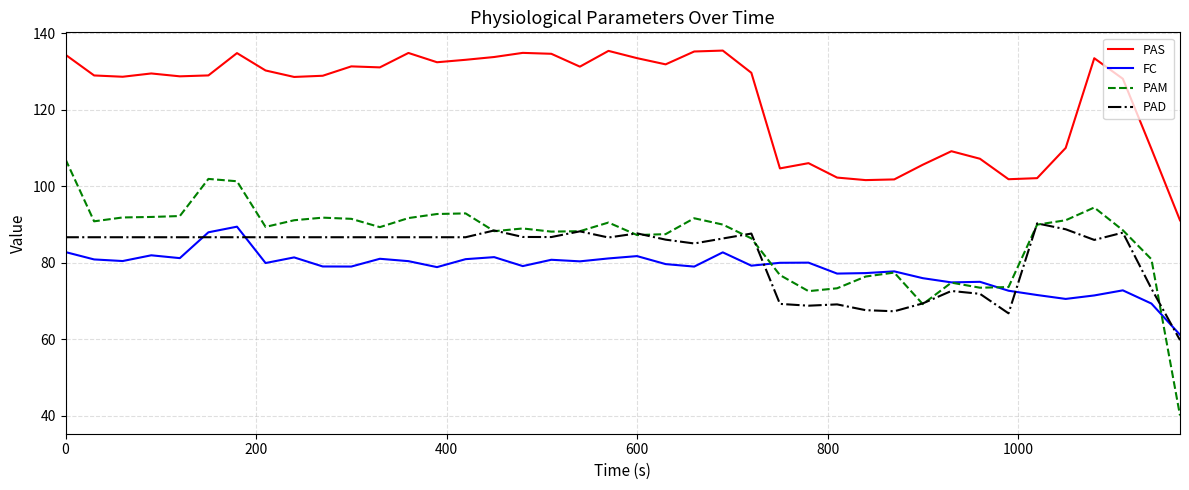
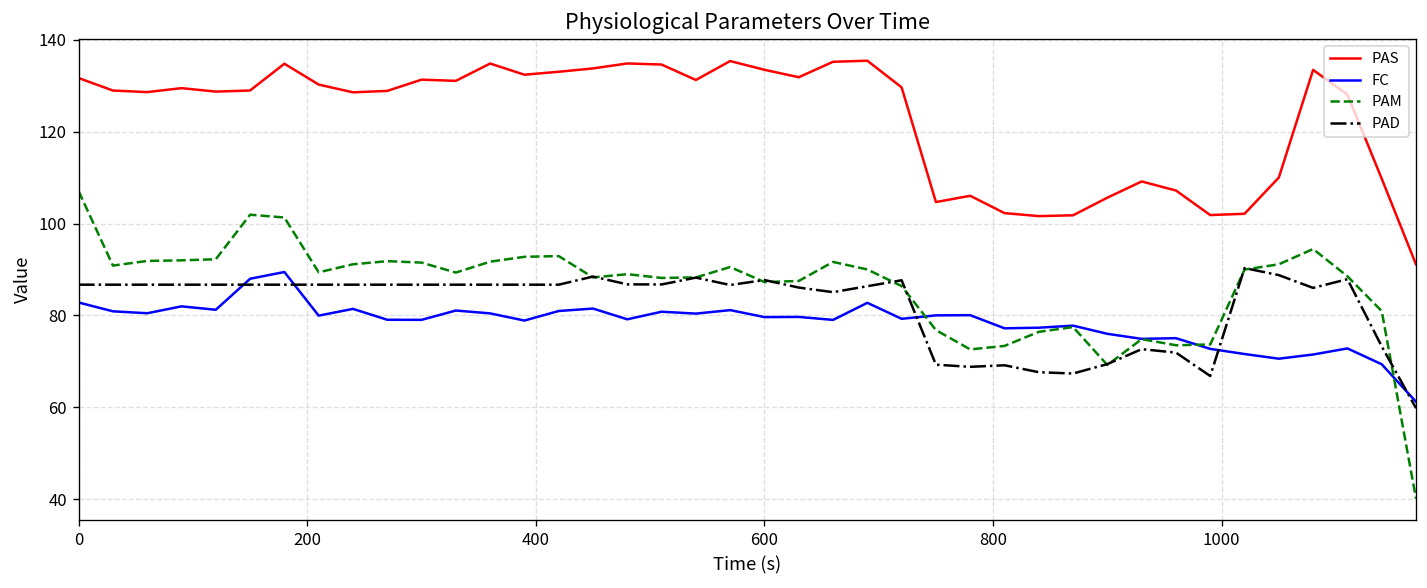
  {
    "PAS": {
-     "0": 134,
+     "0": 132,
      "600": 133
    },
    "FC": {
      "0": 83,
-     "600": 82
+     "600": 80
    },
    "PAM": {
      "0": 107
    },
    "PAD": {
      "0": 87
    }
  }
